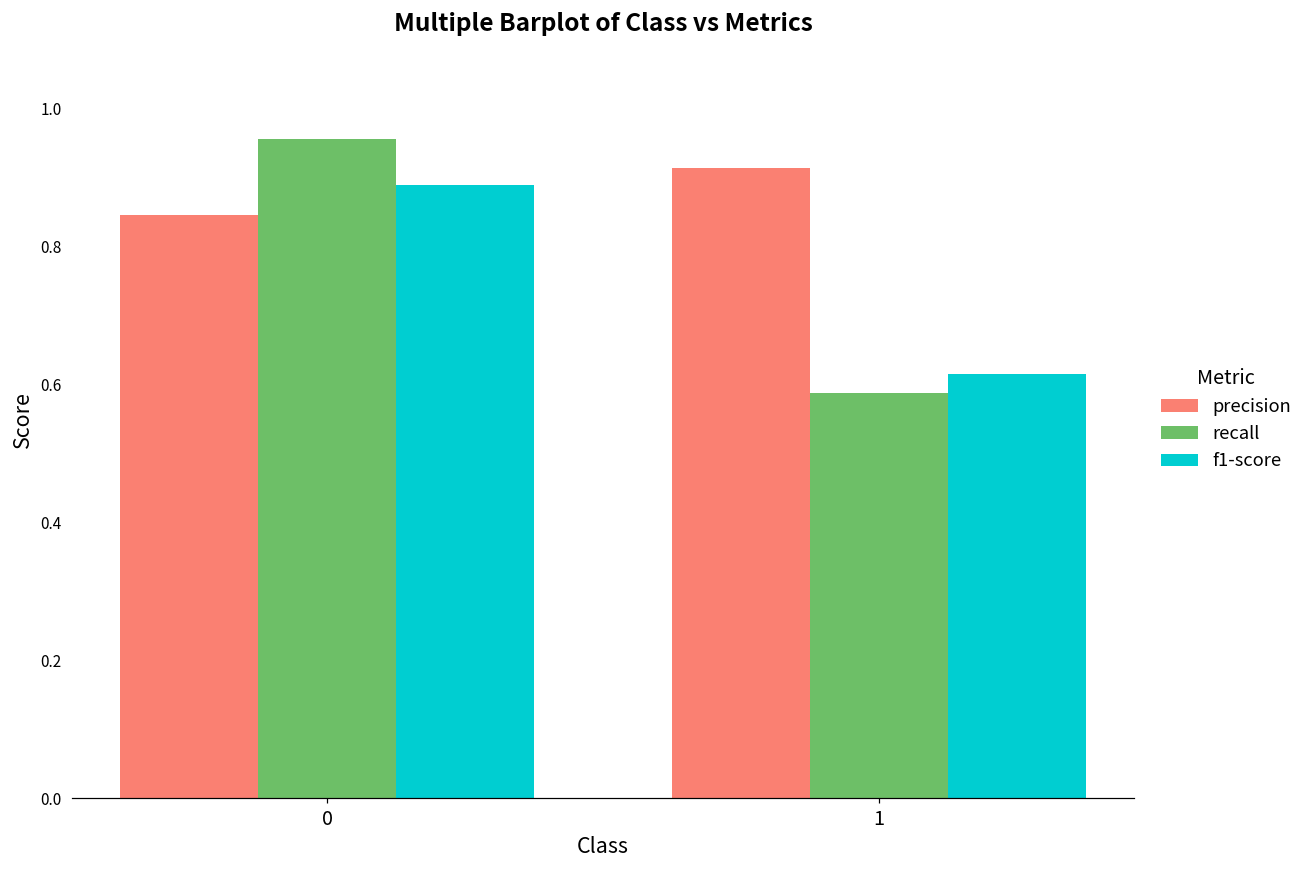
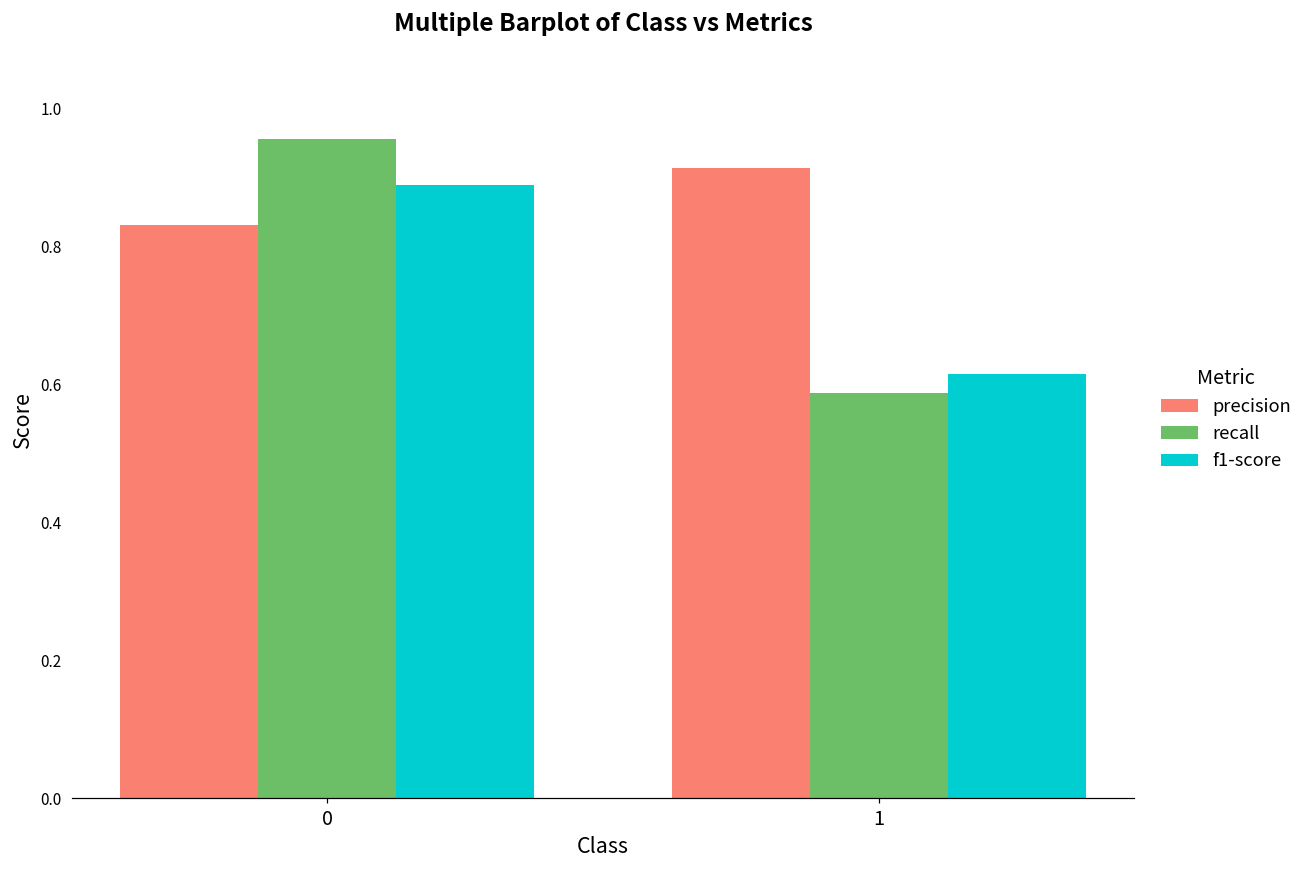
  {
    "precision": {
-     "0": 0.85,
+     "0": 0.83,
      "1": 0.91
    },
    "recall": {
      "0": 0.96,
      "1": 0.59
    },
    "f1-score": {
      "0": 0.89,
      "1": 0.62
    }
  }
